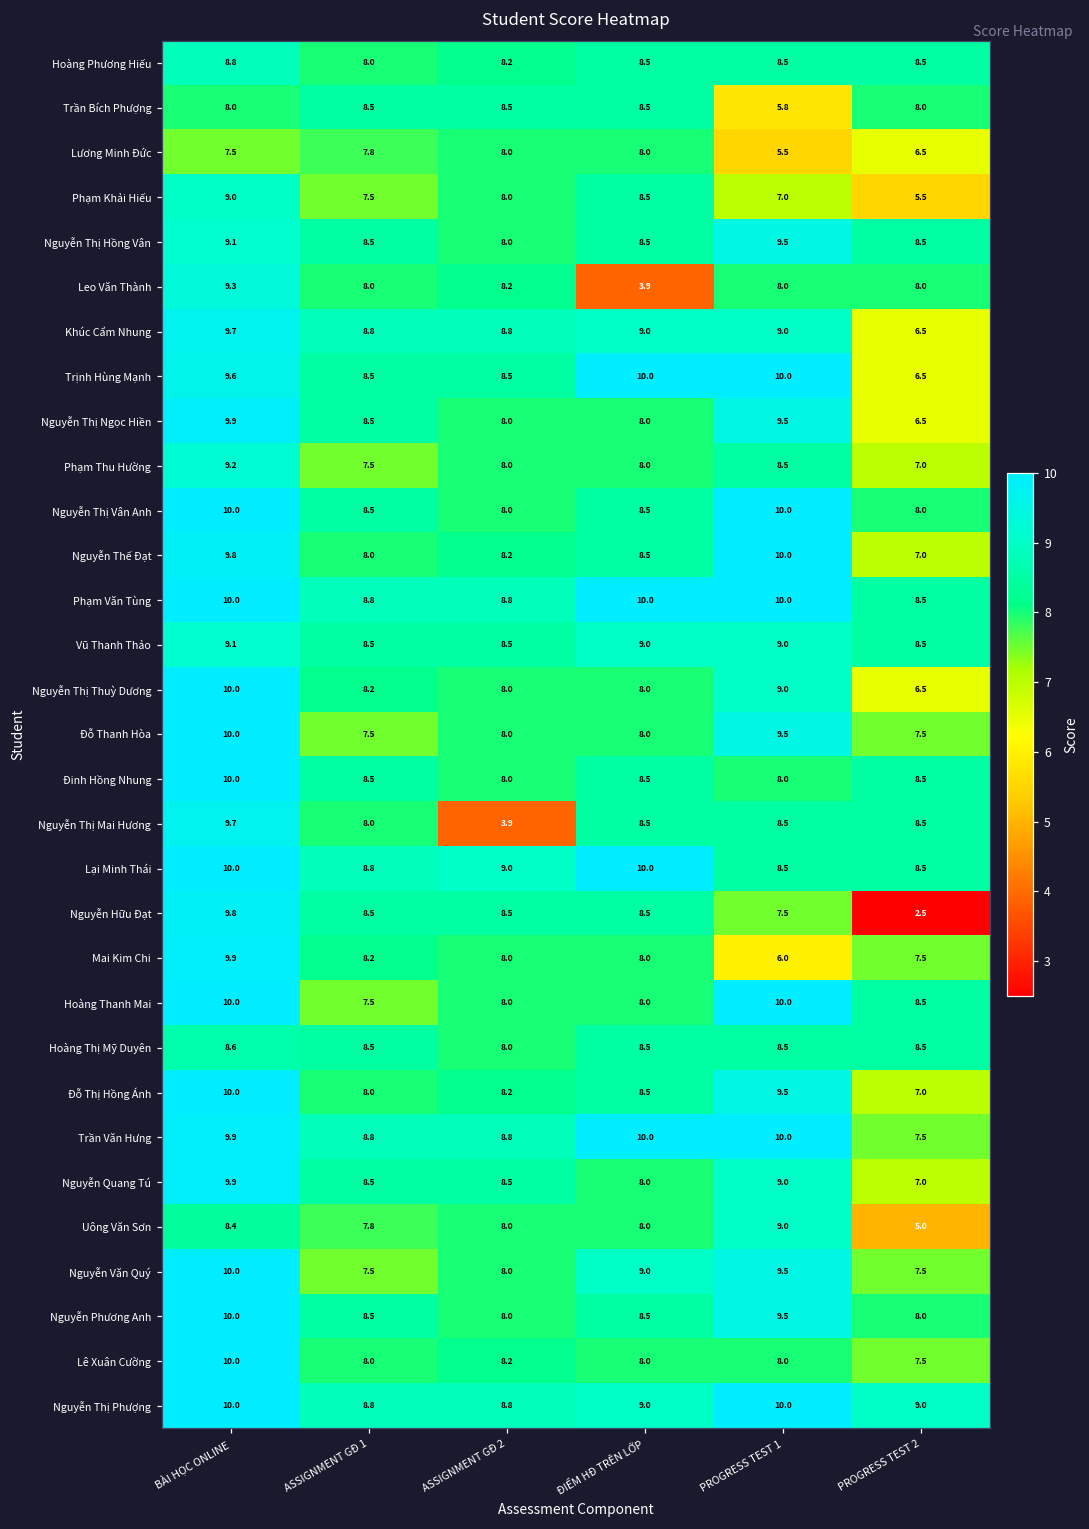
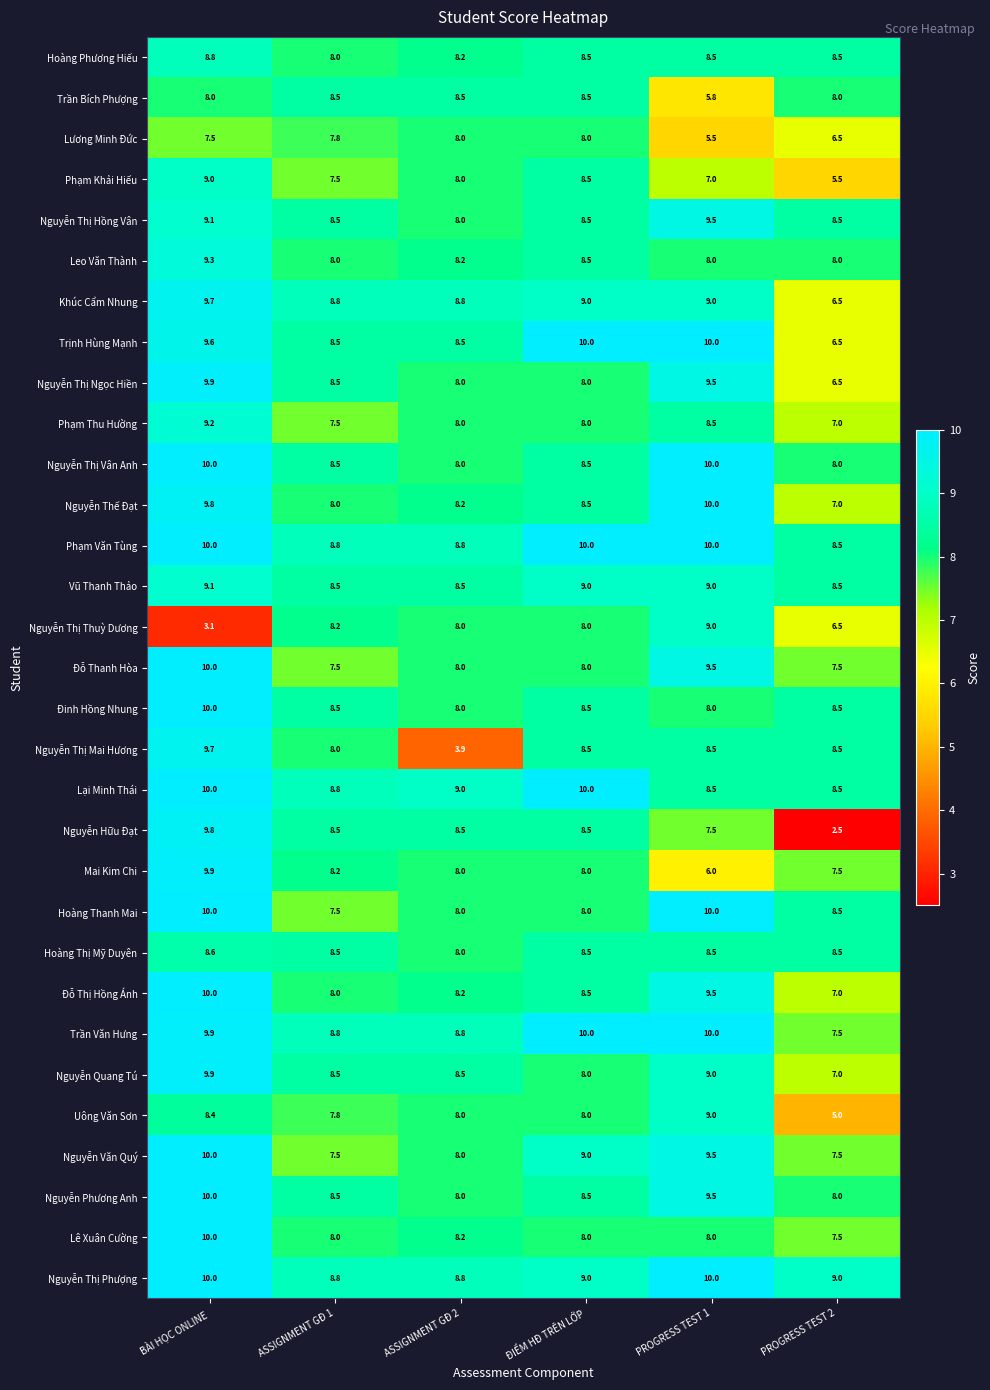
  {
    "Hoàng Phương Hiếu": {
      "BÀI HỌC ONLINE": 8.8,
      "ASSIGNMENT GĐ 1": 8.0,
      "ASSIGNMENT GĐ 2": 8.2,
      "ĐIỂM HĐ TRÊN LỚP": 8.5,
      "PROGRESS TEST 1": 8.5,
      "PROGRESS TEST 2": 8.5
    },
    "Trần Bích Phượng": {
      "BÀI HỌC ONLINE": 8.0,
      "ASSIGNMENT GĐ 1": 8.5,
      "ASSIGNMENT GĐ 2": 8.5,
      "ĐIỂM HĐ TRÊN LỚP": 8.5,
      "PROGRESS TEST 1": 5.8,
      "PROGRESS TEST 2": 8.0
    },
    "Lương Minh Đức": {
      "BÀI HỌC ONLINE": 7.5,
      "ASSIGNMENT GĐ 1": 7.8,
      "ASSIGNMENT GĐ 2": 8.0,
      "ĐIỂM HĐ TRÊN LỚP": 8.0,
      "PROGRESS TEST 1": 5.5,
      "PROGRESS TEST 2": 6.5
    },
    "Phạm Khải Hiếu": {
      "BÀI HỌC ONLINE": 9.0,
      "ASSIGNMENT GĐ 1": 7.5,
      "ASSIGNMENT GĐ 2": 8.0,
      "ĐIỂM HĐ TRÊN LỚP": 8.5,
      "PROGRESS TEST 1": 7.0,
      "PROGRESS TEST 2": 5.5
    },
    "Nguyễn Thị Hồng Vân": {
      "BÀI HỌC ONLINE": 9.1,
      "ASSIGNMENT GĐ 1": 8.5,
      "ASSIGNMENT GĐ 2": 8.0,
      "ĐIỂM HĐ TRÊN LỚP": 8.5,
      "PROGRESS TEST 1": 9.5,
      "PROGRESS TEST 2": 8.5
    },
    "Leo Văn Thành": {
      "BÀI HỌC ONLINE": 9.3,
      "ASSIGNMENT GĐ 1": 8.0,
      "ASSIGNMENT GĐ 2": 8.2,
-     "ĐIỂM HĐ TRÊN LỚP": 3.9,
+     "ĐIỂM HĐ TRÊN LỚP": 8.5,
      "PROGRESS TEST 1": 8.0,
      "PROGRESS TEST 2": 8.0
    },
    "Khúc Cẩm Nhung": {
      "BÀI HỌC ONLINE": 9.7,
      "ASSIGNMENT GĐ 1": 8.8,
      "ASSIGNMENT GĐ 2": 8.8,
      "ĐIỂM HĐ TRÊN LỚP": 9.0,
      "PROGRESS TEST 1": 9.0,
      "PROGRESS TEST 2": 6.5
    },
    "Trịnh Hùng Mạnh": {
      "BÀI HỌC ONLINE": 9.6,
      "ASSIGNMENT GĐ 1": 8.5,
      "ASSIGNMENT GĐ 2": 8.5,
      "ĐIỂM HĐ TRÊN LỚP": 10.0,
      "PROGRESS TEST 1": 10.0,
      "PROGRESS TEST 2": 6.5
    },
    "Nguyễn Thị Ngọc Hiền": {
      "BÀI HỌC ONLINE": 9.9,
      "ASSIGNMENT GĐ 1": 8.5,
      "ASSIGNMENT GĐ 2": 8.0,
      "ĐIỂM HĐ TRÊN LỚP": 8.0,
      "PROGRESS TEST 1": 9.5,
      "PROGRESS TEST 2": 6.5
    },
    "Phạm Thu Hường": {
      "BÀI HỌC ONLINE": 9.2,
      "ASSIGNMENT GĐ 1": 7.5,
      "ASSIGNMENT GĐ 2": 8.0,
      "ĐIỂM HĐ TRÊN LỚP": 8.0,
      "PROGRESS TEST 1": 8.5,
      "PROGRESS TEST 2": 7.0
    },
    "Nguyễn Thị Vân Anh": {
      "BÀI HỌC ONLINE": 10.0,
      "ASSIGNMENT GĐ 1": 8.5,
      "ASSIGNMENT GĐ 2": 8.0,
      "ĐIỂM HĐ TRÊN LỚP": 8.5,
      "PROGRESS TEST 1": 10.0,
      "PROGRESS TEST 2": 8.0
    },
    "Nguyễn Thế Đạt": {
      "BÀI HỌC ONLINE": 9.8,
      "ASSIGNMENT GĐ 1": 8.0,
      "ASSIGNMENT GĐ 2": 8.2,
      "ĐIỂM HĐ TRÊN LỚP": 8.5,
      "PROGRESS TEST 1": 10.0,
      "PROGRESS TEST 2": 7.0
    },
    "Phạm Văn Tùng": {
      "BÀI HỌC ONLINE": 10.0,
      "ASSIGNMENT GĐ 1": 8.8,
      "ASSIGNMENT GĐ 2": 8.8,
      "ĐIỂM HĐ TRÊN LỚP": 10.0,
      "PROGRESS TEST 1": 10.0,
      "PROGRESS TEST 2": 8.5
    },
    "Vũ Thanh Thảo": {
      "BÀI HỌC ONLINE": 9.1,
      "ASSIGNMENT GĐ 1": 8.5,
      "ASSIGNMENT GĐ 2": 8.5,
      "ĐIỂM HĐ TRÊN LỚP": 9.0,
      "PROGRESS TEST 1": 9.0,
      "PROGRESS TEST 2": 8.5
    },
    "Nguyễn Thị Thuỳ Dương": {
-     "BÀI HỌC ONLINE": 10.0,
+     "BÀI HỌC ONLINE": 3.1,
      "ASSIGNMENT GĐ 1": 8.2,
      "ASSIGNMENT GĐ 2": 8.0,
      "ĐIỂM HĐ TRÊN LỚP": 8.0,
      "PROGRESS TEST 1": 9.0,
      "PROGRESS TEST 2": 6.5
    },
    "Đỗ Thanh Hòa": {
      "BÀI HỌC ONLINE": 10.0,
      "ASSIGNMENT GĐ 1": 7.5,
      "ASSIGNMENT GĐ 2": 8.0,
      "ĐIỂM HĐ TRÊN LỚP": 8.0,
      "PROGRESS TEST 1": 9.5,
      "PROGRESS TEST 2": 7.5
    },
    "Đinh Hồng Nhung": {
      "BÀI HỌC ONLINE": 10.0,
      "ASSIGNMENT GĐ 1": 8.5,
      "ASSIGNMENT GĐ 2": 8.0,
      "ĐIỂM HĐ TRÊN LỚP": 8.5,
      "PROGRESS TEST 1": 8.0,
      "PROGRESS TEST 2": 8.5
    },
    "Nguyễn Thị Mai Hương": {
      "BÀI HỌC ONLINE": 9.7,
      "ASSIGNMENT GĐ 1": 8.0,
      "ASSIGNMENT GĐ 2": 3.9,
      "ĐIỂM HĐ TRÊN LỚP": 8.5,
      "PROGRESS TEST 1": 8.5,
      "PROGRESS TEST 2": 8.5
    },
    "Lại Minh Thái": {
      "BÀI HỌC ONLINE": 10.0,
      "ASSIGNMENT GĐ 1": 8.8,
      "ASSIGNMENT GĐ 2": 9.0,
      "ĐIỂM HĐ TRÊN LỚP": 10.0,
      "PROGRESS TEST 1": 8.5,
      "PROGRESS TEST 2": 8.5
    },
    "Nguyễn Hữu Đạt": {
      "BÀI HỌC ONLINE": 9.8,
      "ASSIGNMENT GĐ 1": 8.5,
      "ASSIGNMENT GĐ 2": 8.5,
      "ĐIỂM HĐ TRÊN LỚP": 8.5,
      "PROGRESS TEST 1": 7.5,
      "PROGRESS TEST 2": 2.5
    },
    "Mai Kim Chi": {
      "BÀI HỌC ONLINE": 9.9,
      "ASSIGNMENT GĐ 1": 8.2,
      "ASSIGNMENT GĐ 2": 8.0,
      "ĐIỂM HĐ TRÊN LỚP": 8.0,
      "PROGRESS TEST 1": 6.0,
      "PROGRESS TEST 2": 7.5
    },
    "Hoàng Thanh Mai": {
      "BÀI HỌC ONLINE": 10.0,
      "ASSIGNMENT GĐ 1": 7.5,
      "ASSIGNMENT GĐ 2": 8.0,
      "ĐIỂM HĐ TRÊN LỚP": 8.0,
      "PROGRESS TEST 1": 10.0,
      "PROGRESS TEST 2": 8.5
    },
    "Hoàng Thị Mỹ Duyên": {
      "BÀI HỌC ONLINE": 8.6,
      "ASSIGNMENT GĐ 1": 8.5,
      "ASSIGNMENT GĐ 2": 8.0,
      "ĐIỂM HĐ TRÊN LỚP": 8.5,
      "PROGRESS TEST 1": 8.5,
      "PROGRESS TEST 2": 8.5
    },
    "Đỗ Thị Hồng Ánh": {
      "BÀI HỌC ONLINE": 10.0,
      "ASSIGNMENT GĐ 1": 8.0,
      "ASSIGNMENT GĐ 2": 8.2,
      "ĐIỂM HĐ TRÊN LỚP": 8.5,
      "PROGRESS TEST 1": 9.5,
      "PROGRESS TEST 2": 7.0
    },
    "Trần Văn Hưng": {
      "BÀI HỌC ONLINE": 9.9,
      "ASSIGNMENT GĐ 1": 8.8,
      "ASSIGNMENT GĐ 2": 8.8,
      "ĐIỂM HĐ TRÊN LỚP": 10.0,
      "PROGRESS TEST 1": 10.0,
      "PROGRESS TEST 2": 7.5
    },
    "Nguyễn Quang Tú": {
      "BÀI HỌC ONLINE": 9.9,
      "ASSIGNMENT GĐ 1": 8.5,
      "ASSIGNMENT GĐ 2": 8.5,
      "ĐIỂM HĐ TRÊN LỚP": 8.0,
      "PROGRESS TEST 1": 9.0,
      "PROGRESS TEST 2": 7.0
    },
    "Uông Văn Sơn": {
      "BÀI HỌC ONLINE": 8.4,
      "ASSIGNMENT GĐ 1": 7.8,
      "ASSIGNMENT GĐ 2": 8.0,
      "ĐIỂM HĐ TRÊN LỚP": 8.0,
      "PROGRESS TEST 1": 9.0,
      "PROGRESS TEST 2": 5.0
    },
    "Nguyễn Văn Quý": {
      "BÀI HỌC ONLINE": 10.0,
      "ASSIGNMENT GĐ 1": 7.5,
      "ASSIGNMENT GĐ 2": 8.0,
      "ĐIỂM HĐ TRÊN LỚP": 9.0,
      "PROGRESS TEST 1": 9.5,
      "PROGRESS TEST 2": 7.5
    },
    "Nguyễn Phương Anh": {
      "BÀI HỌC ONLINE": 10.0,
      "ASSIGNMENT GĐ 1": 8.5,
      "ASSIGNMENT GĐ 2": 8.0,
      "ĐIỂM HĐ TRÊN LỚP": 8.5,
      "PROGRESS TEST 1": 9.5,
      "PROGRESS TEST 2": 8.0
    },
    "Lê Xuân Cường": {
      "BÀI HỌC ONLINE": 10.0,
      "ASSIGNMENT GĐ 1": 8.0,
      "ASSIGNMENT GĐ 2": 8.2,
      "ĐIỂM HĐ TRÊN LỚP": 8.0,
      "PROGRESS TEST 1": 8.0,
      "PROGRESS TEST 2": 7.5
    },
    "Nguyễn Thị Phượng": {
      "BÀI HỌC ONLINE": 10.0,
      "ASSIGNMENT GĐ 1": 8.8,
      "ASSIGNMENT GĐ 2": 8.8,
      "ĐIỂM HĐ TRÊN LỚP": 9.0,
      "PROGRESS TEST 1": 10.0,
      "PROGRESS TEST 2": 9.0
    }
  }
